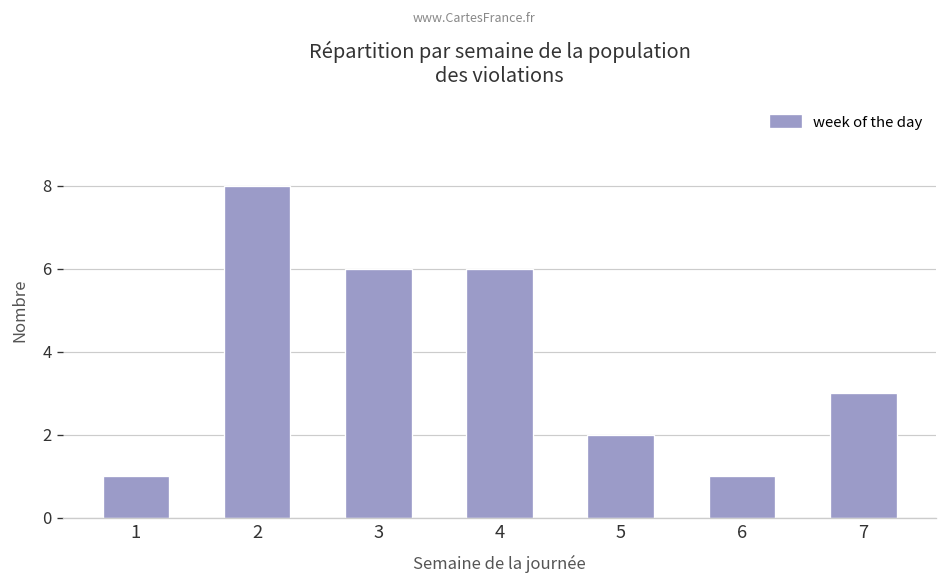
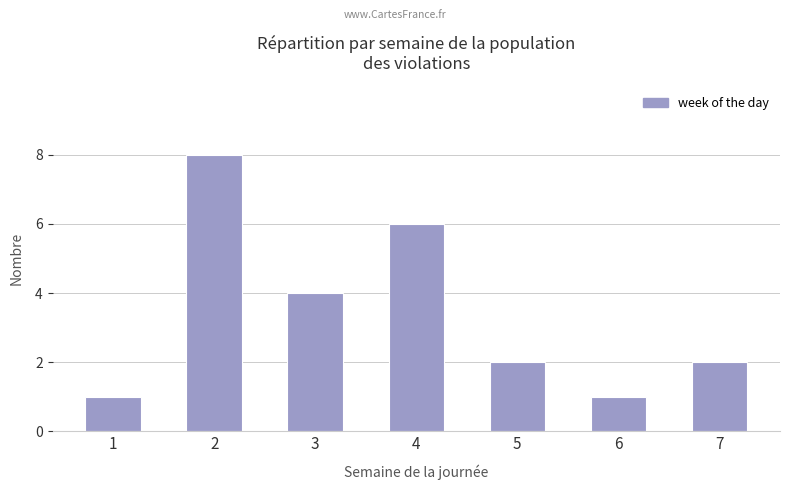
  {
    "1": 1,
    "2": 8,
-   "3": 6,
+   "3": 4,
    "4": 6,
    "5": 2,
    "6": 1,
-   "7": 3
+   "7": 2
  }
